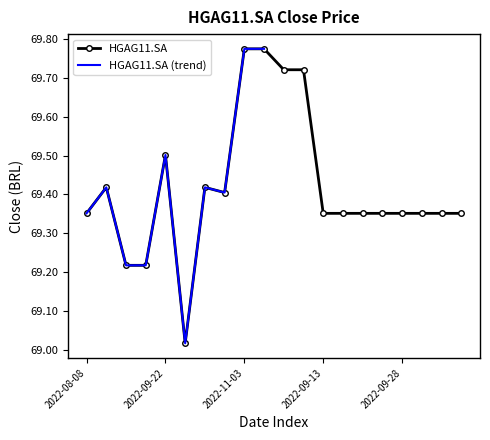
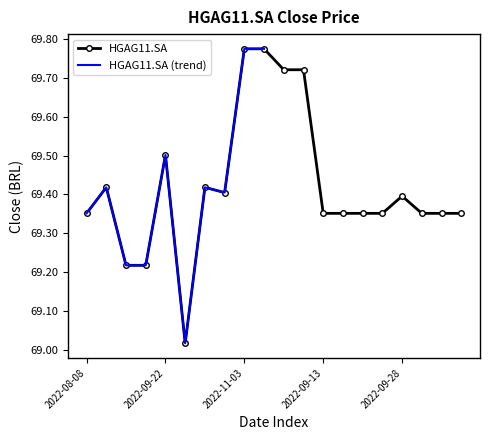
  {
    "HGAG11.SA": {
      "2022-09-13": 69.35,
-     "2022-09-28": 69.35
+     "2022-09-28": 69.40
    }
  }
